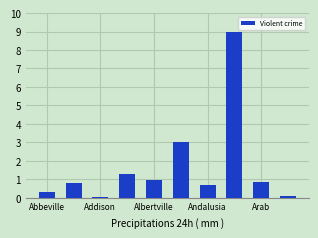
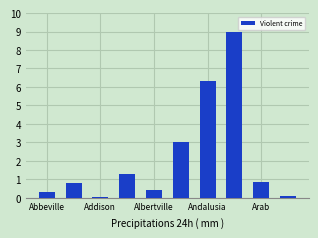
  {
    "Abbeville": 0.3,
-   "Albertville": 0.9,
-   "Andalusia": 0.7,
+   "Albertville": 0.4,
+   "Andalusia": 6.3,
    "Arab": 0.8
  }
